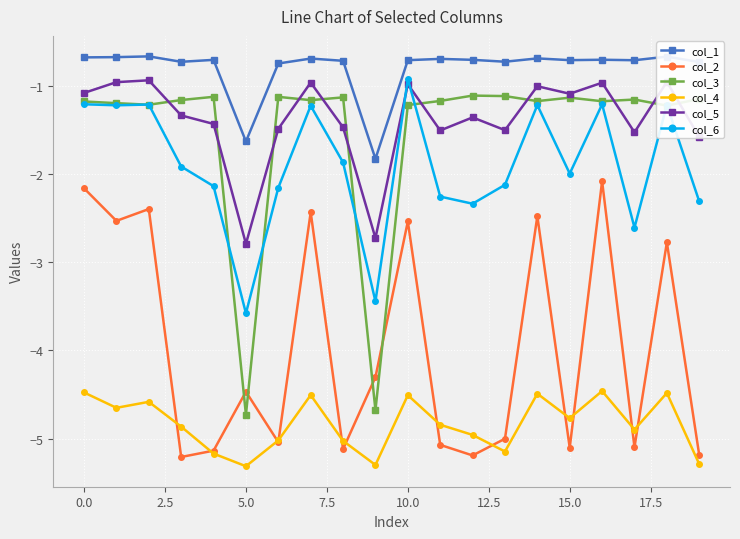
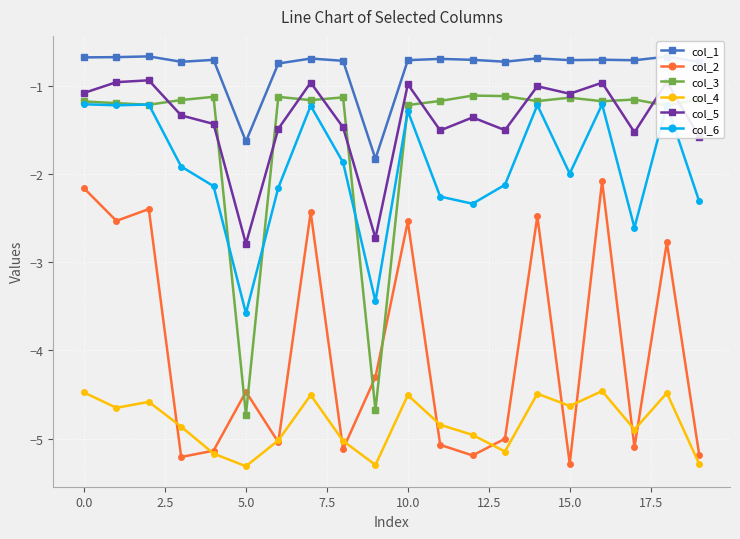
  {
    "col_1": {
      "0.0": -0.7,
      "5.0": -1.6,
      "10.0": -0.7,
      "15.0": -0.7
    },
    "col_2": {
      "0.0": -2.2,
      "5.0": -4.5,
      "10.0": -2.5,
-     "15.0": -5.1
+     "15.0": -5.3
    },
    "col_3": {
      "0.0": -1.2,
      "5.0": -4.7,
      "10.0": -1.2,
      "15.0": -1.1
    },
    "col_4": {
      "0.0": -4.5,
      "5.0": -5.3,
      "10.0": -4.5,
-     "15.0": -4.8
+     "15.0": -4.6
    },
    "col_5": {
      "0.0": -1.1,
      "5.0": -2.8,
      "10.0": -1.0,
      "15.0": -1.1
    },
    "col_6": {
      "0.0": -1.2,
      "5.0": -3.6,
-     "10.0": -0.9,
+     "10.0": -1.3,
      "15.0": -2.0
    }
  }
